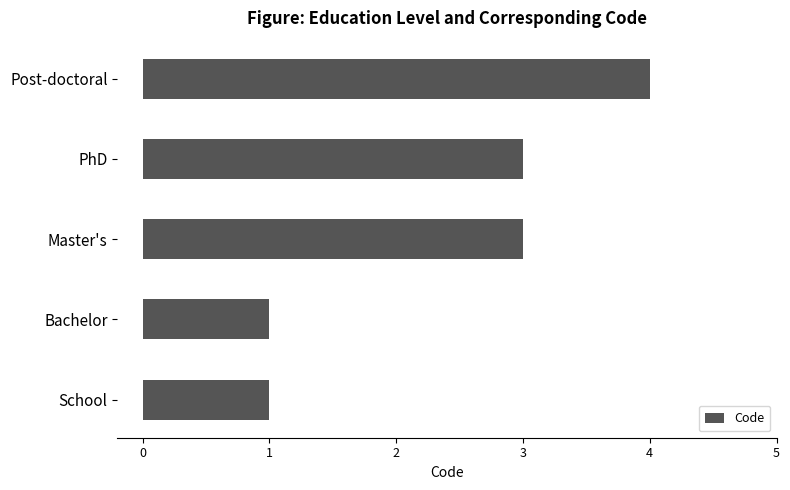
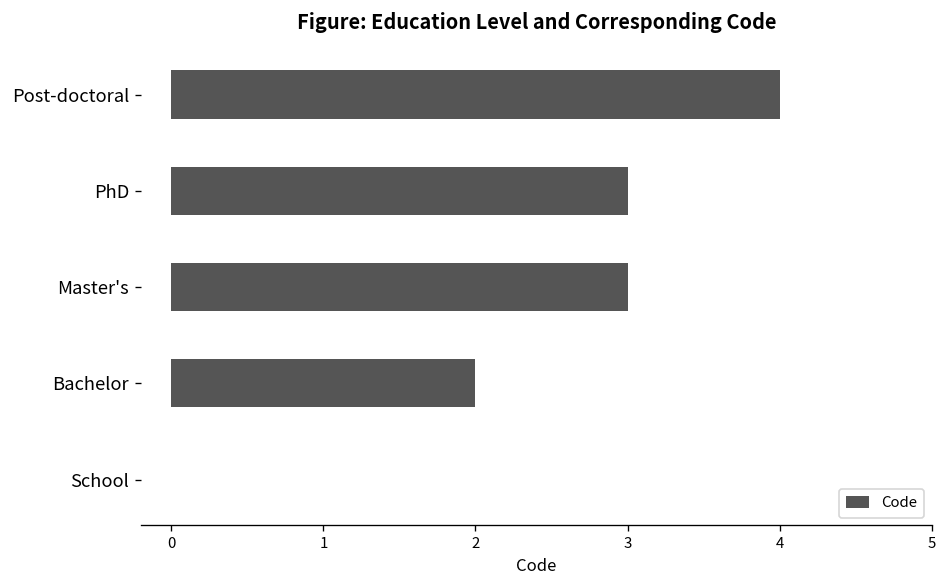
  {
    "Post-doctoral": 4,
    "PhD": 3,
    "Master's": 3,
-   "Bachelor": 1,
-   "School": 1
+   "Bachelor": 2,
+   "School": 0
  }
